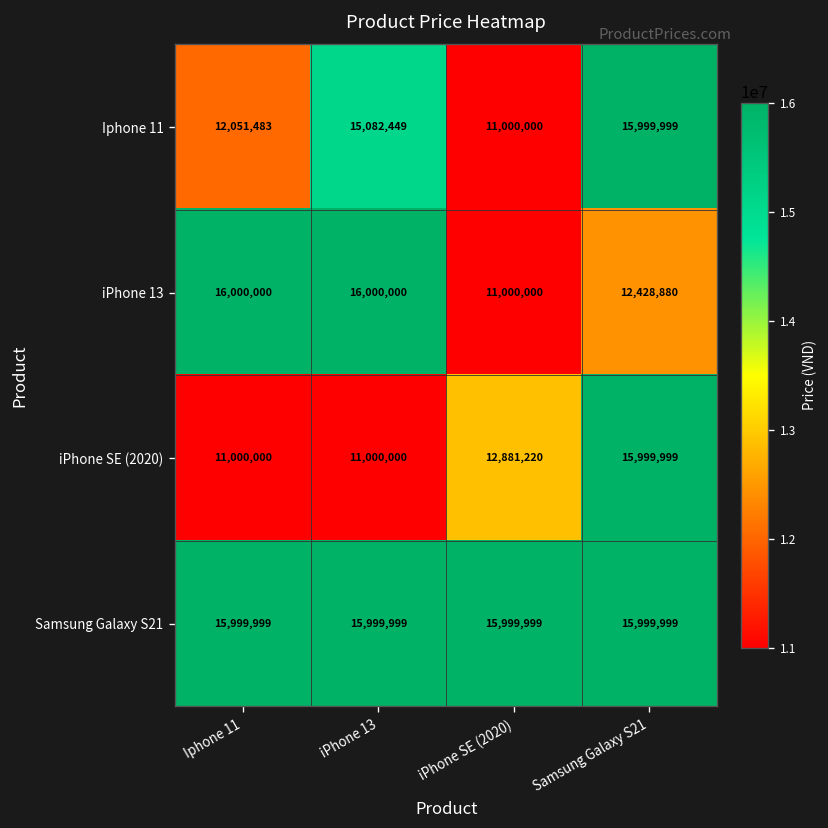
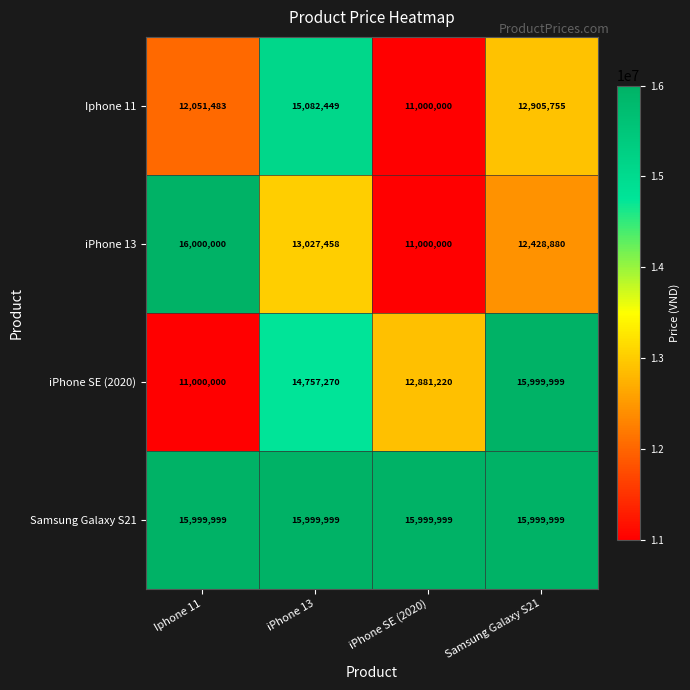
  {
    "Iphone 11": {
      "Iphone 11": "12,051,483",
      "iPhone 13": "15,082,449",
      "iPhone SE (2020)": "11,000,000",
-     "Samsung Galaxy S21": "15,999,999"
+     "Samsung Galaxy S21": "12,905,755"
    },
    "iPhone 13": {
      "Iphone 11": "16,000,000",
-     "iPhone 13": "16,000,000",
+     "iPhone 13": "13,027,458",
      "iPhone SE (2020)": "11,000,000",
      "Samsung Galaxy S21": "12,428,880"
    },
    "iPhone SE (2020)": {
      "Iphone 11": "11,000,000",
-     "iPhone 13": "11,000,000",
+     "iPhone 13": "14,757,270",
      "iPhone SE (2020)": "12,881,220",
      "Samsung Galaxy S21": "15,999,999"
    },
    "Samsung Galaxy S21": {
      "Iphone 11": "15,999,999",
      "iPhone 13": "15,999,999",
      "iPhone SE (2020)": "15,999,999",
      "Samsung Galaxy S21": "15,999,999"
    }
  }
